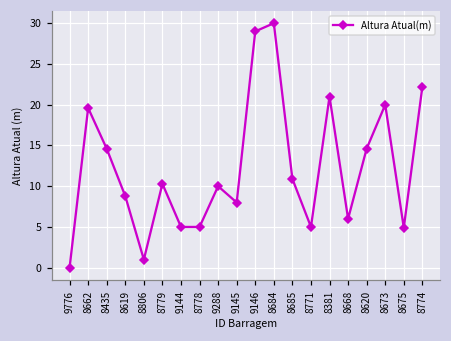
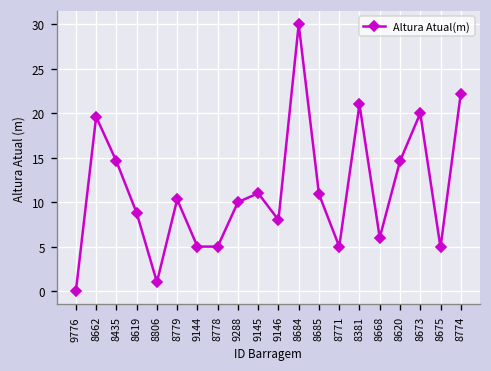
  {
    "9776": 0,
    "8662": 20,
    "8435": 15,
    "8619": 9,
    "8806": 1,
    "8779": 10,
    "9144": 5,
    "8778": 5,
    "9288": 10,
-   "9145": 8,
-   "9146": 29,
+   "9145": 11,
+   "9146": 8,
    "8684": 30,
    "8685": 11,
    "8771": 5,
    "8381": 21,
    "8668": 6,
    "8620": 15,
    "8673": 20,
    "8675": 5,
    "8774": 22
  }
